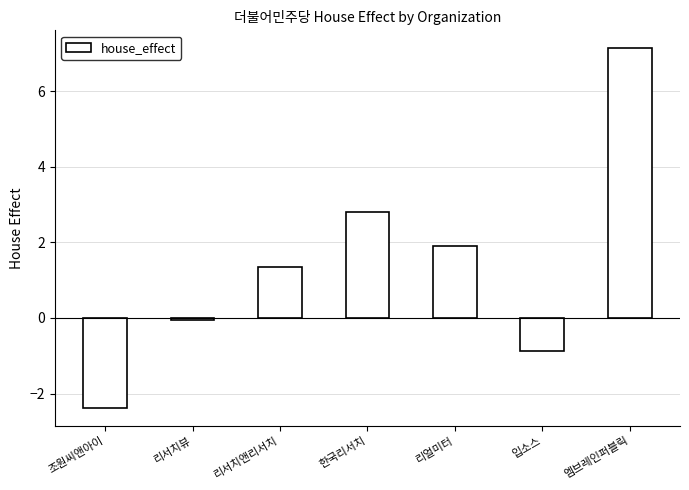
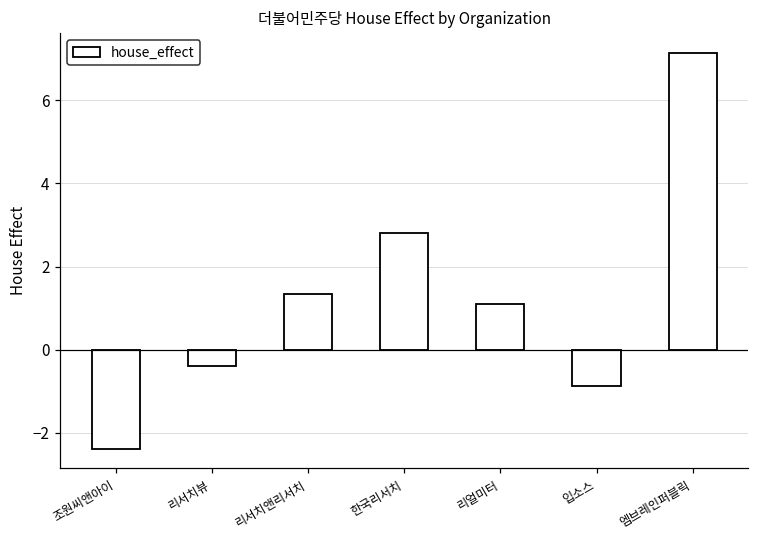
  {
    "조원씨앤아이": -2.4,
-   "리서치뷰": 0.0,
+   "리서치뷰": -0.4,
    "리서치앤리서치": 1.3,
    "한국리서치": 2.8,
-   "리얼미터": 1.9,
+   "리얼미터": 1.1,
    "입소스": -0.9,
    "엠브레인퍼블릭": 7.1
  }
